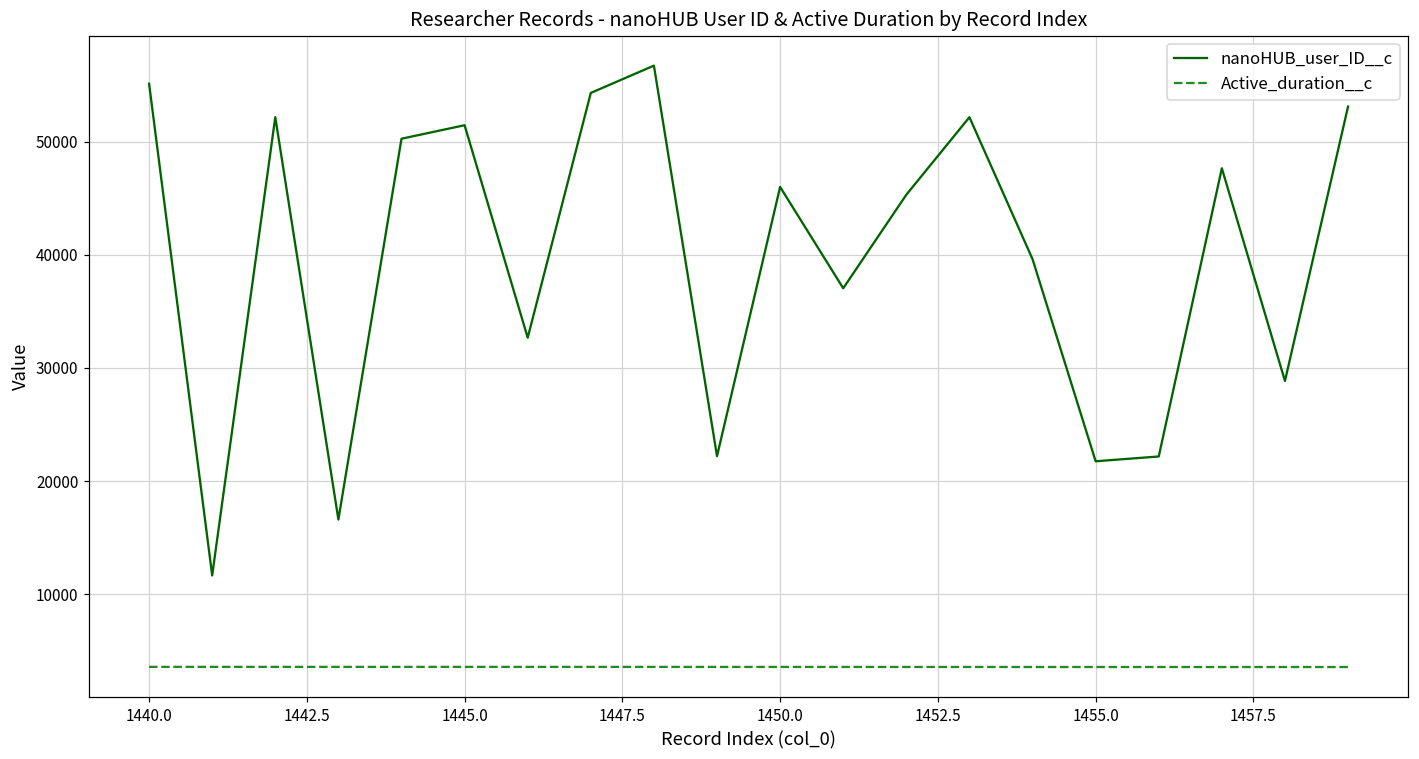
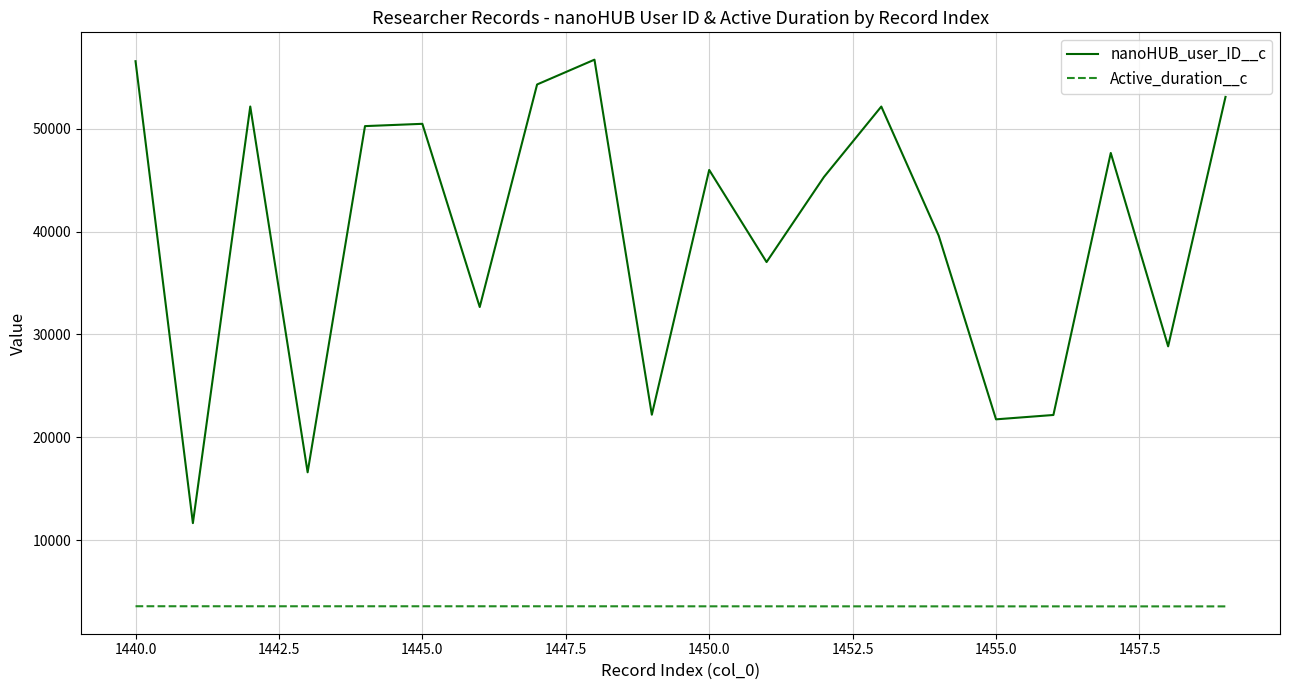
  {
    "nanoHUB_user_ID__c": {
-     "1440.0": 55100,
-     "1445.0": 51400,
+     "1440.0": 56600,
+     "1445.0": 50500,
      "1450.0": 46000,
      "1455.0": 21700
    },
    "Active_duration__c": {
      "1440.0": 3600,
      "1445.0": 3600,
      "1450.0": 3600,
      "1455.0": 3600
    }
  }
